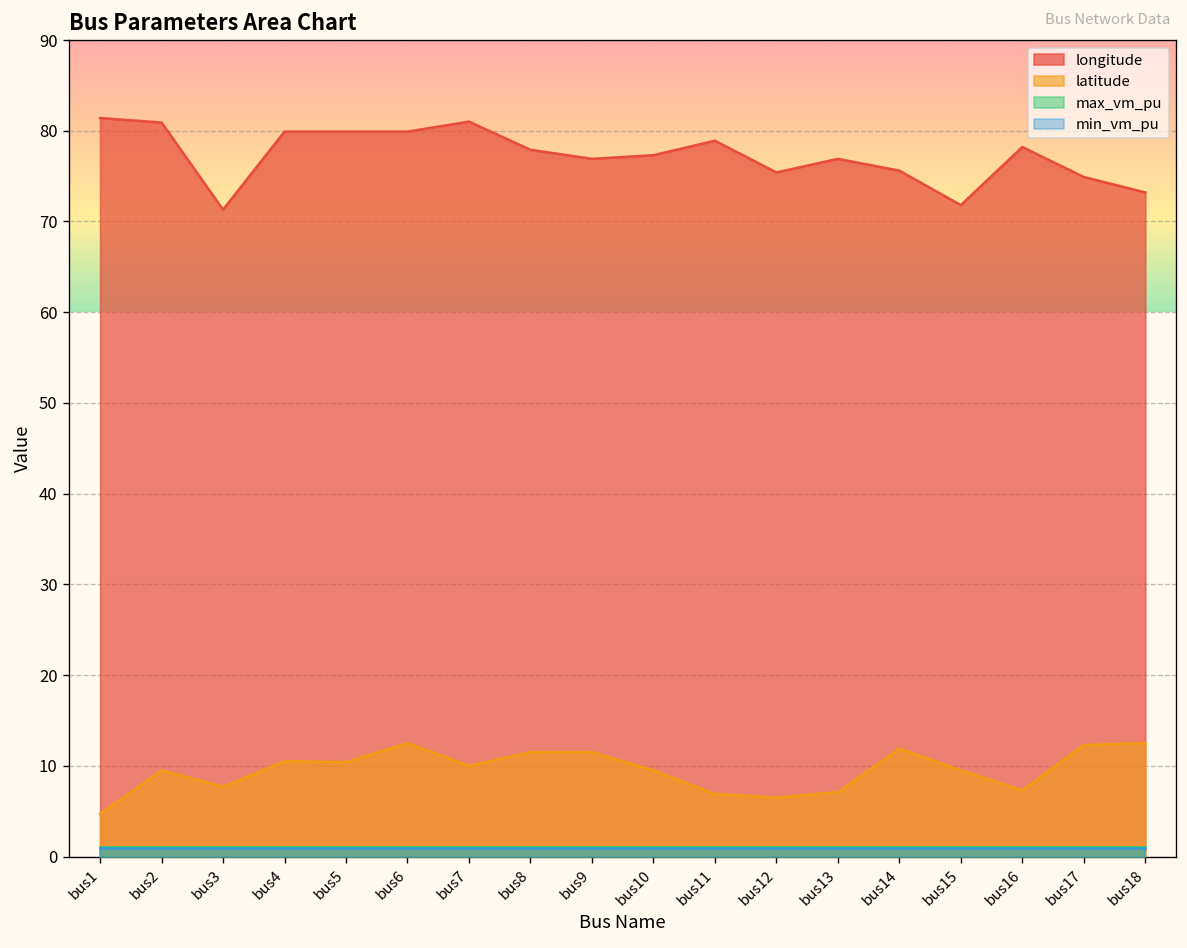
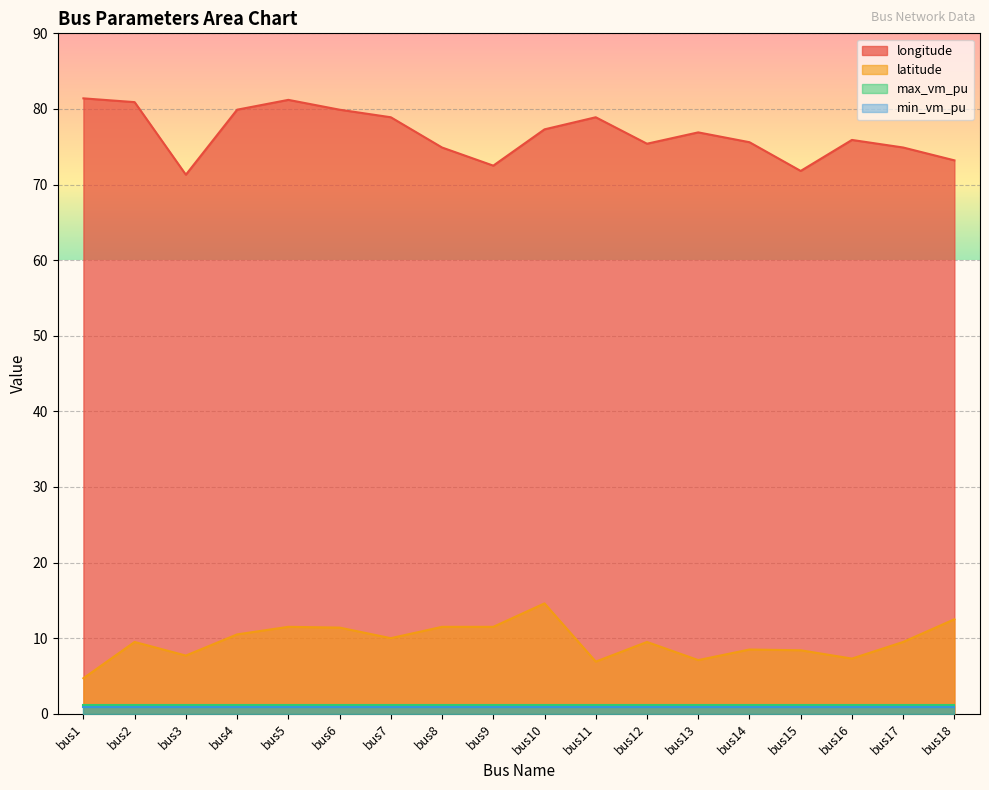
  {
    "longitude": {
      "bus1": 81,
      "bus2": 81,
      "bus3": 71,
      "bus4": 80,
-     "bus5": 80,
+     "bus5": 81,
      "bus6": 80,
-     "bus7": 81,
-     "bus8": 78,
-     "bus9": 77,
+     "bus7": 79,
+     "bus8": 75,
+     "bus9": 73,
      "bus10": 77,
      "bus11": 79,
      "bus12": 75,
      "bus13": 77,
      "bus14": 76,
      "bus15": 72,
-     "bus16": 78,
+     "bus16": 76,
      "bus17": 75,
      "bus18": 73
    },
    "latitude": {
      "bus1": 5,
      "bus2": 10,
      "bus3": 8,
      "bus4": 11,
-     "bus5": 10,
-     "bus6": 13,
+     "bus5": 12,
+     "bus6": 11,
      "bus7": 10,
      "bus8": 12,
      "bus9": 12,
-     "bus10": 10,
+     "bus10": 15,
      "bus11": 7,
-     "bus12": 7,
+     "bus12": 10,
      "bus13": 7,
-     "bus14": 12,
-     "bus15": 10,
+     "bus14": 9,
+     "bus15": 8,
      "bus16": 7,
-     "bus17": 12,
+     "bus17": 10,
      "bus18": 13
    }
  }
